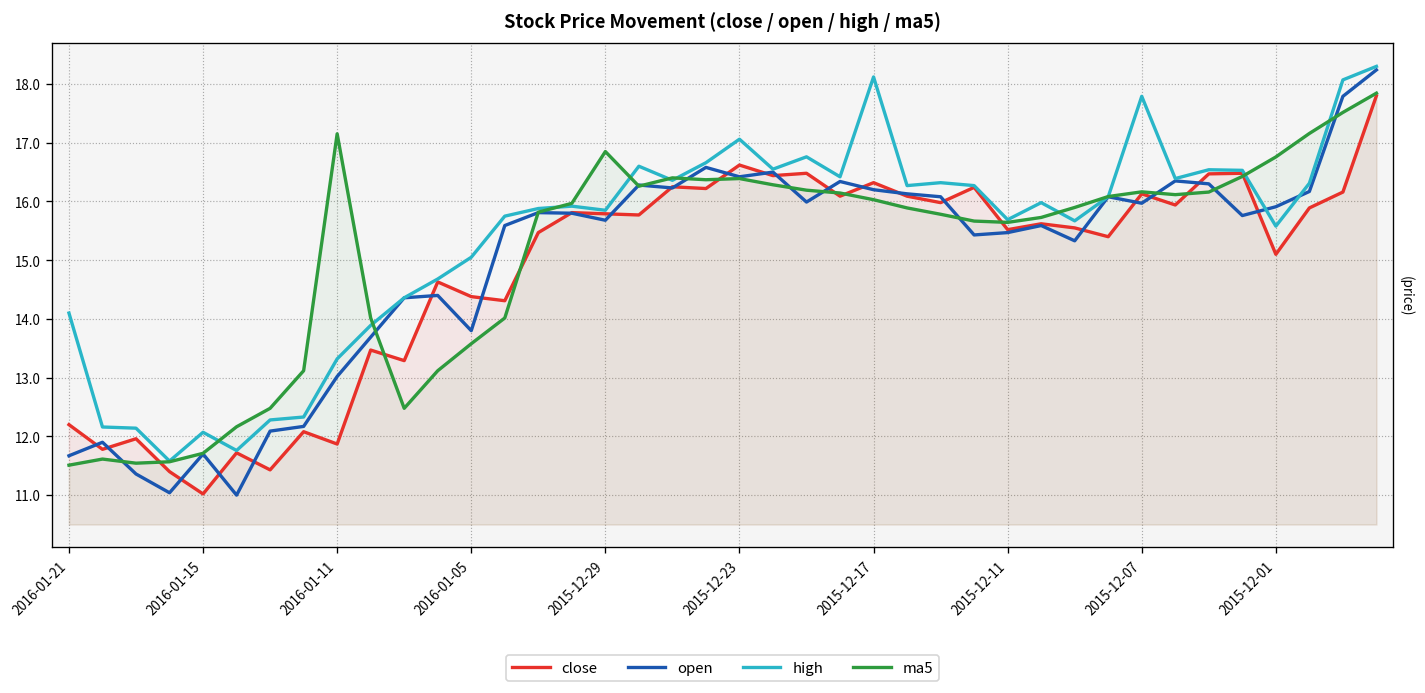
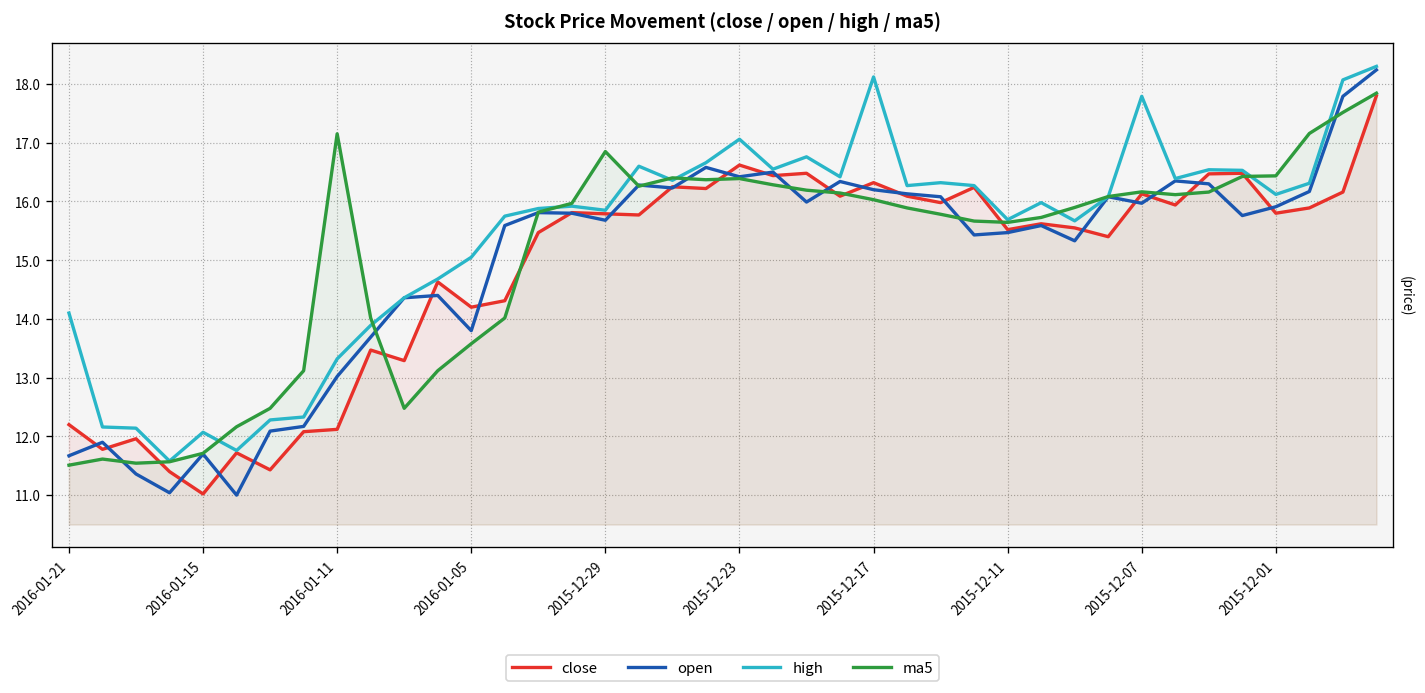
  {
    "close": {
      "2016-01-21": 12.2,
      "2016-01-15": 11.0,
-     "2016-01-11": 11.9,
-     "2016-01-05": 14.4,
+     "2016-01-11": 12.1,
+     "2016-01-05": 14.2,
      "2015-12-29": 15.8,
      "2015-12-23": 16.6,
      "2015-12-17": 16.3,
-     "2015-12-01": 15.1
+     "2015-12-01": 15.8
    },
    "open": {
      "2016-01-21": 11.7,
      "2016-01-11": 13.0,
      "2016-01-05": 13.8,
      "2015-12-29": 15.7,
      "2015-12-17": 16.2,
      "2015-12-07": 16.0,
      "2015-12-01": 15.9
    },
    "high": {
      "2016-01-21": 14.1,
      "2016-01-15": 12.1,
      "2016-01-11": 13.3,
      "2016-01-05": 15.1,
      "2015-12-29": 15.9,
      "2015-12-23": 17.1,
      "2015-12-17": 18.1,
      "2015-12-07": 17.8,
-     "2015-12-01": 15.6
+     "2015-12-01": 16.1
    },
    "ma5": {
      "2016-01-21": 11.5,
      "2016-01-11": 17.2,
      "2016-01-05": 13.6,
      "2015-12-29": 16.9,
      "2015-12-17": 16.0,
-     "2015-12-01": 16.8
+     "2015-12-01": 16.4
    }
  }
